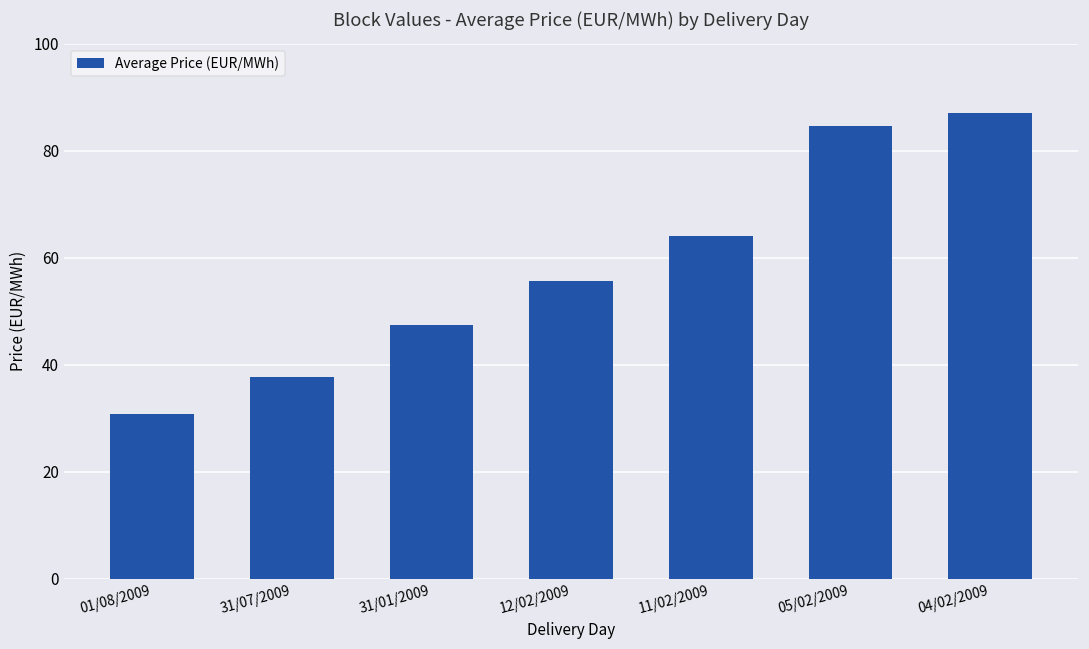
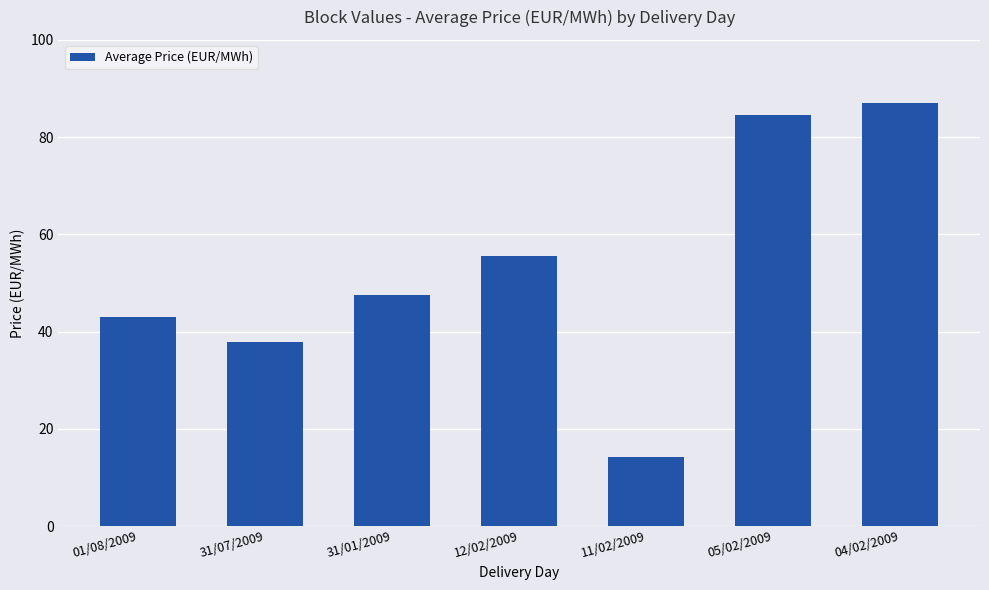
  {
-   "01/08/2009": 31,
+   "01/08/2009": 43,
    "31/07/2009": 38,
    "31/01/2009": 48,
    "12/02/2009": 56,
-   "11/02/2009": 64,
+   "11/02/2009": 14,
    "05/02/2009": 85,
    "04/02/2009": 87
  }
